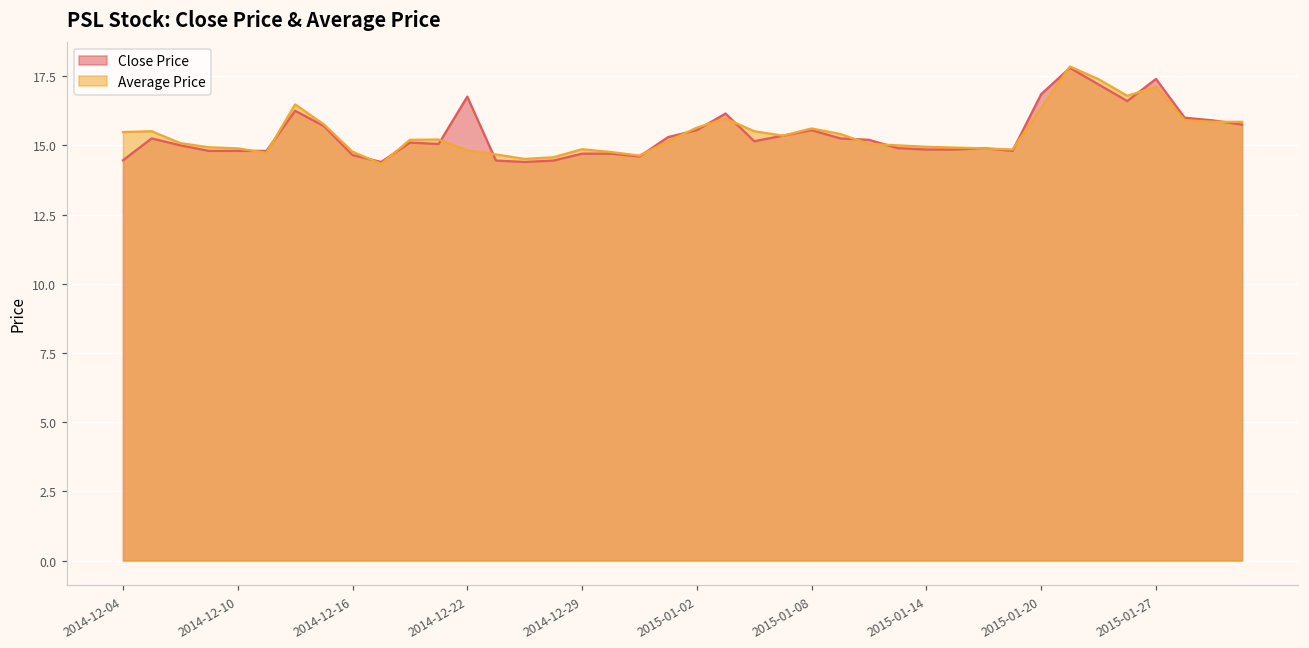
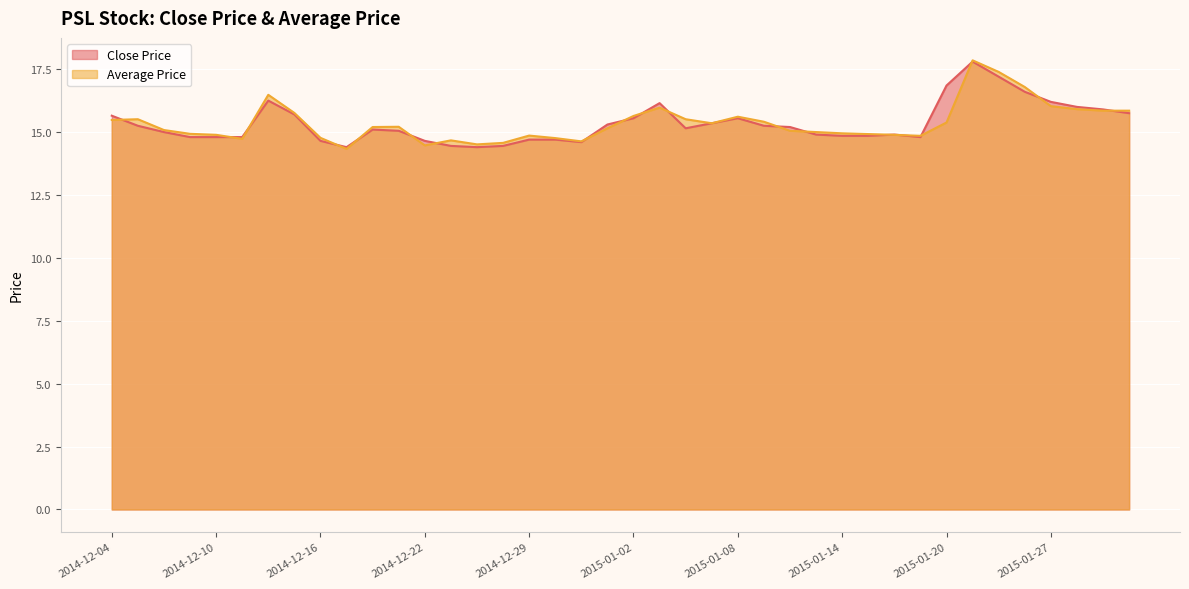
  {
    "Close Price": {
-     "2014-12-04": 14.5,
+     "2014-12-04": 15.7,
      "2014-12-16": 14.7,
-     "2014-12-22": 16.8,
+     "2014-12-22": 14.7,
      "2014-12-29": 14.7,
      "2015-01-20": 16.9,
-     "2015-01-27": 17.4
+     "2015-01-27": 16.2
    },
    "Average Price": {
      "2014-12-04": 15.5,
      "2014-12-16": 14.8,
-     "2014-12-22": 14.8,
+     "2014-12-22": 14.5,
      "2014-12-29": 14.9,
-     "2015-01-20": 16.4,
-     "2015-01-27": 17.1
+     "2015-01-20": 15.4,
+     "2015-01-27": 16.0
    }
  }
